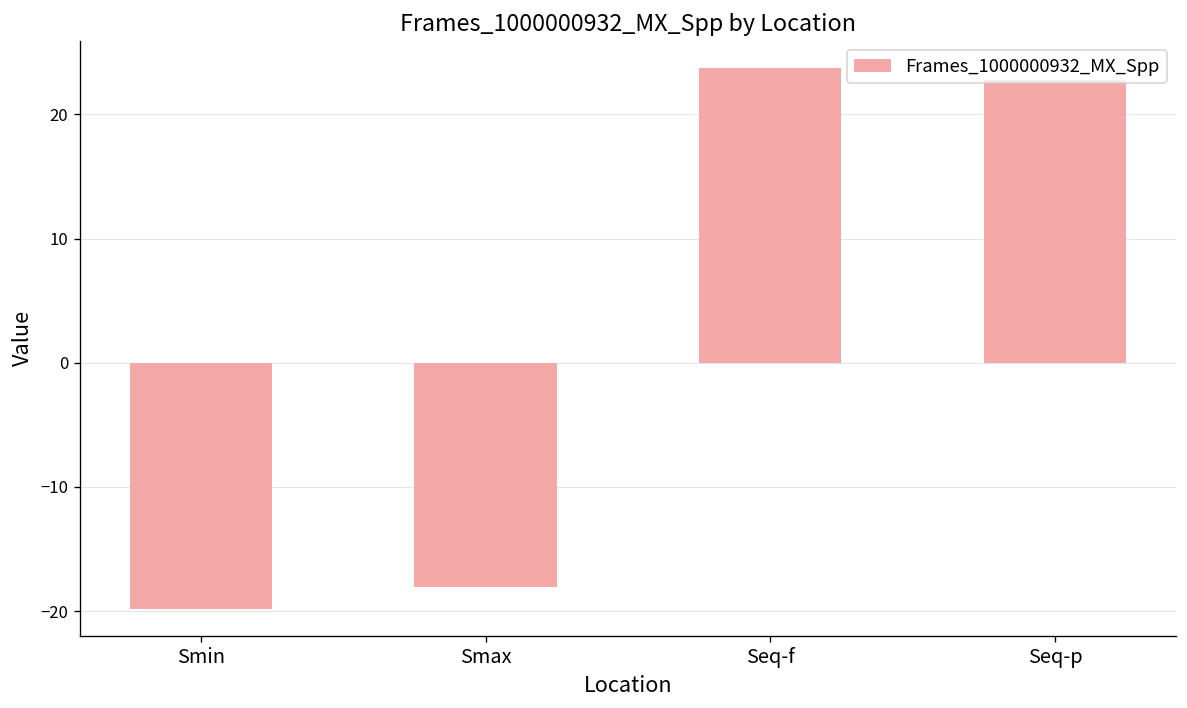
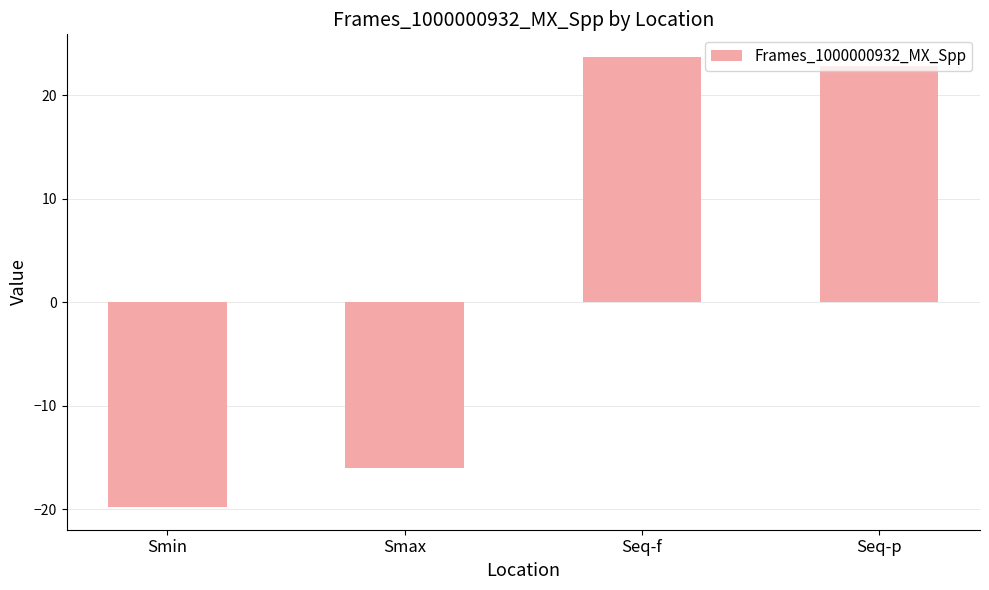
  {
    "Smin": -19.8,
-   "Smax": -18.1,
+   "Smax": -16.0,
    "Seq-f": 23.7
  }
